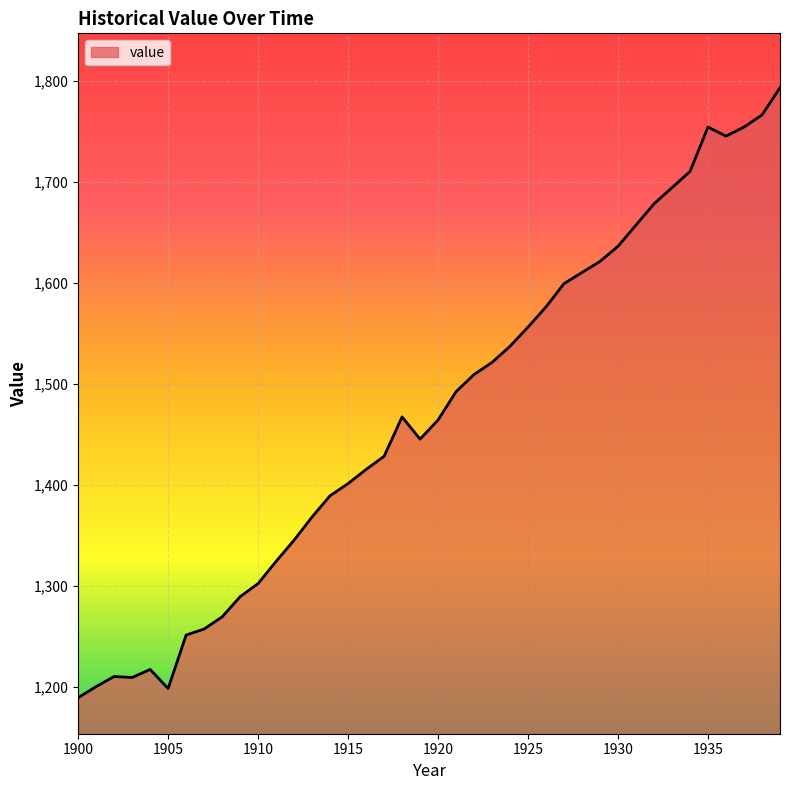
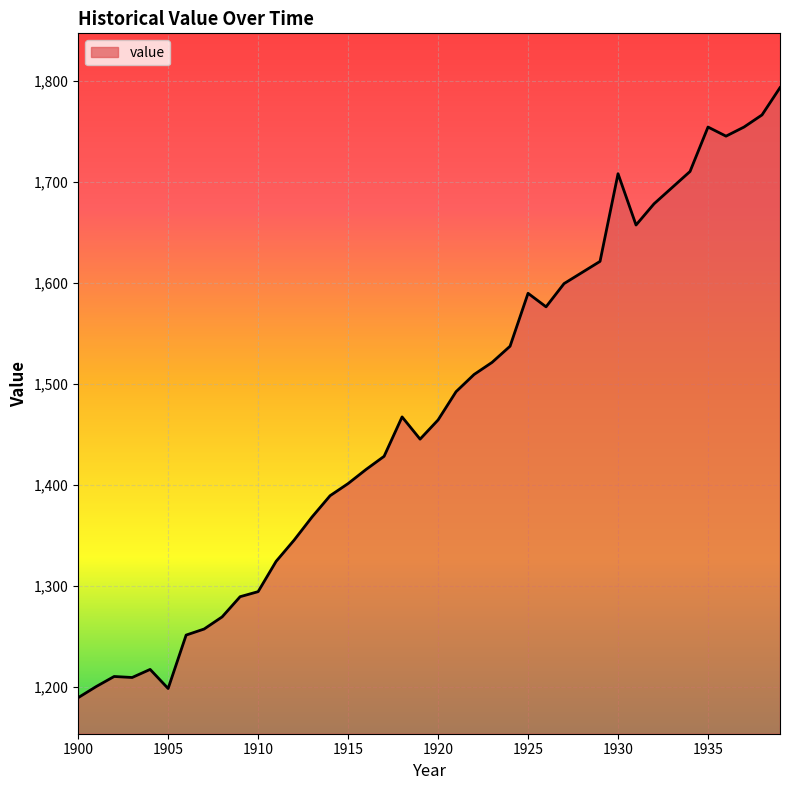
  {
    "1900": "1,189",
    "1905": "1,198",
-   "1910": "1,302",
+   "1910": "1,294",
    "1915": "1,401",
    "1920": "1,464",
-   "1925": "1,556",
-   "1930": "1,636",
+   "1925": "1,589",
+   "1930": "1,708",
    "1935": "1,754"
  }
